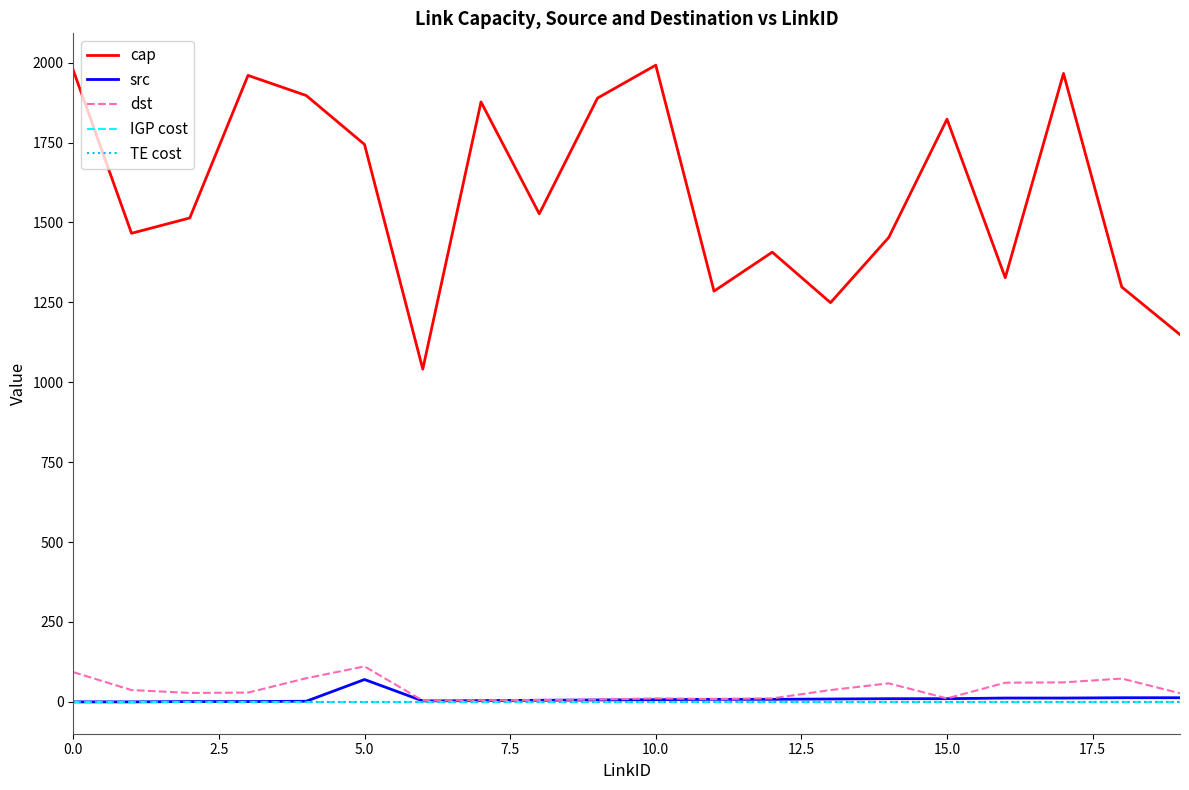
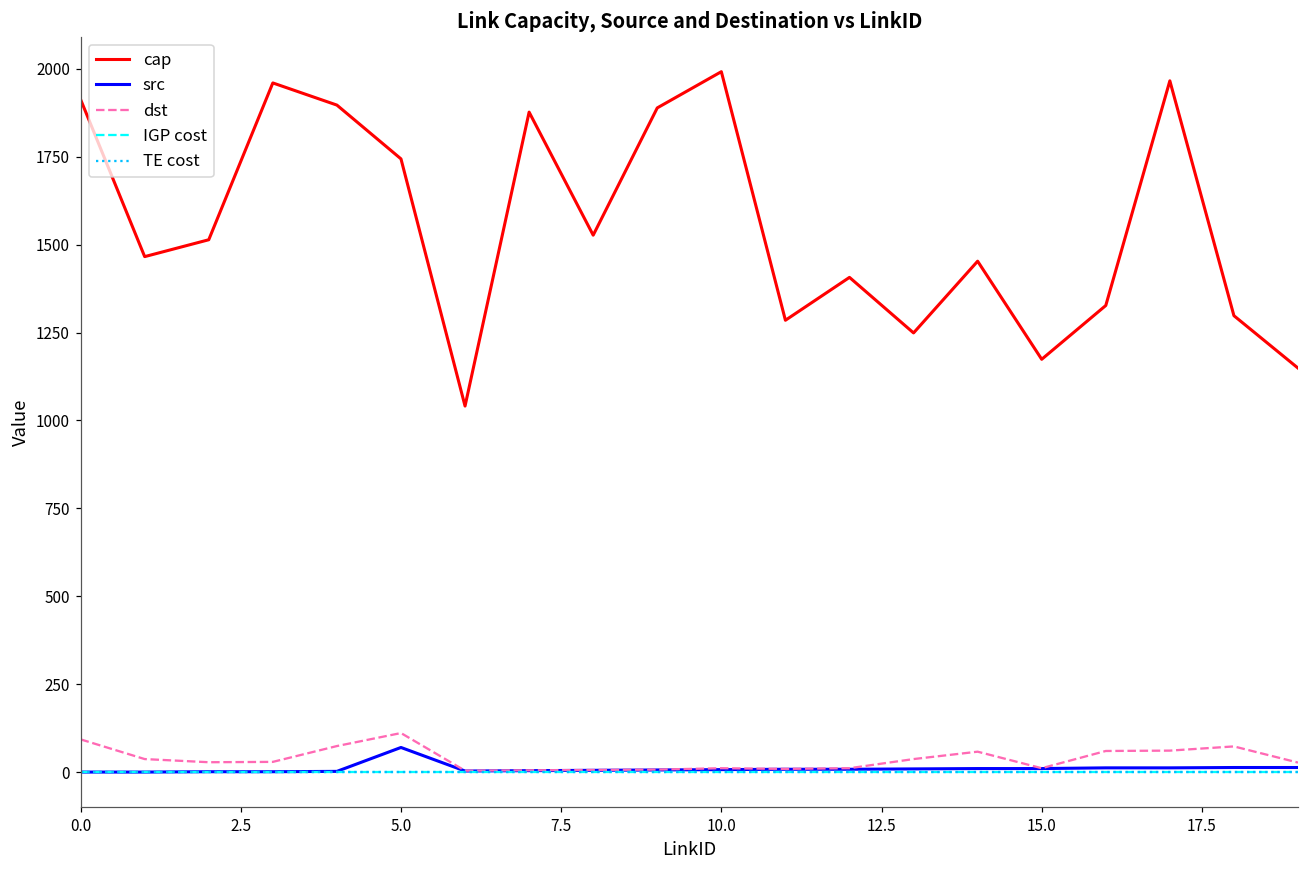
  {
    "cap": {
-     "0.0": 1980,
+     "0.0": 1910,
      "5.0": 1740,
      "10.0": 1990,
-     "15.0": 1820
+     "15.0": 1170
    },
    "src": {
      "5.0": 70
    },
    "dst": {
      "0.0": 90,
      "5.0": 110
    },
    "TE cost": {
      "5.0": 0,
      "15.0": 0
    }
  }
